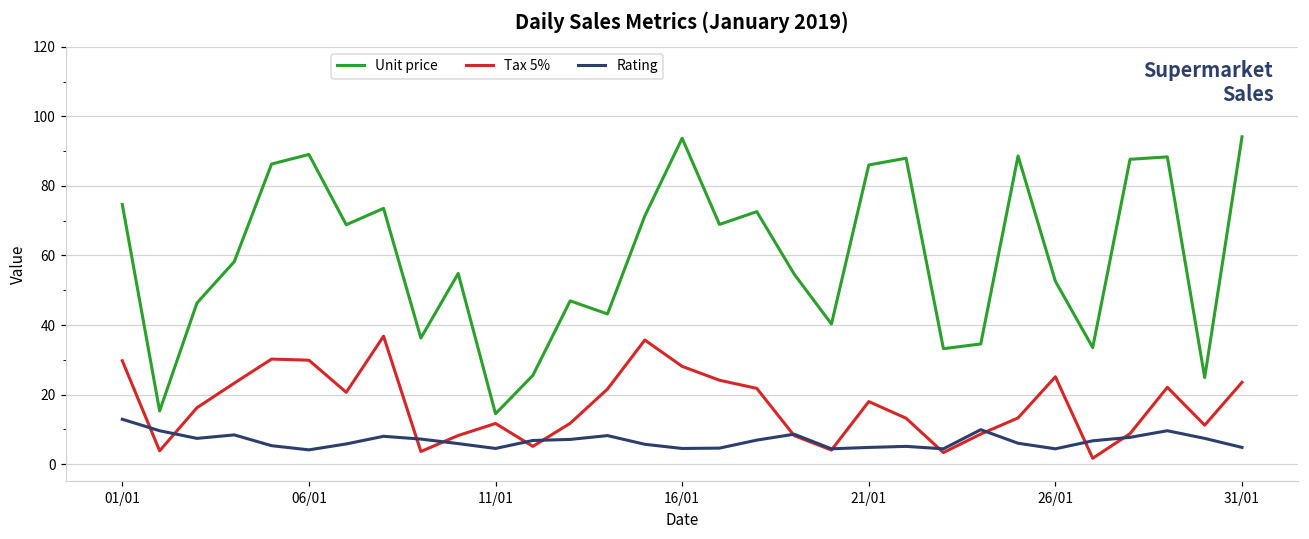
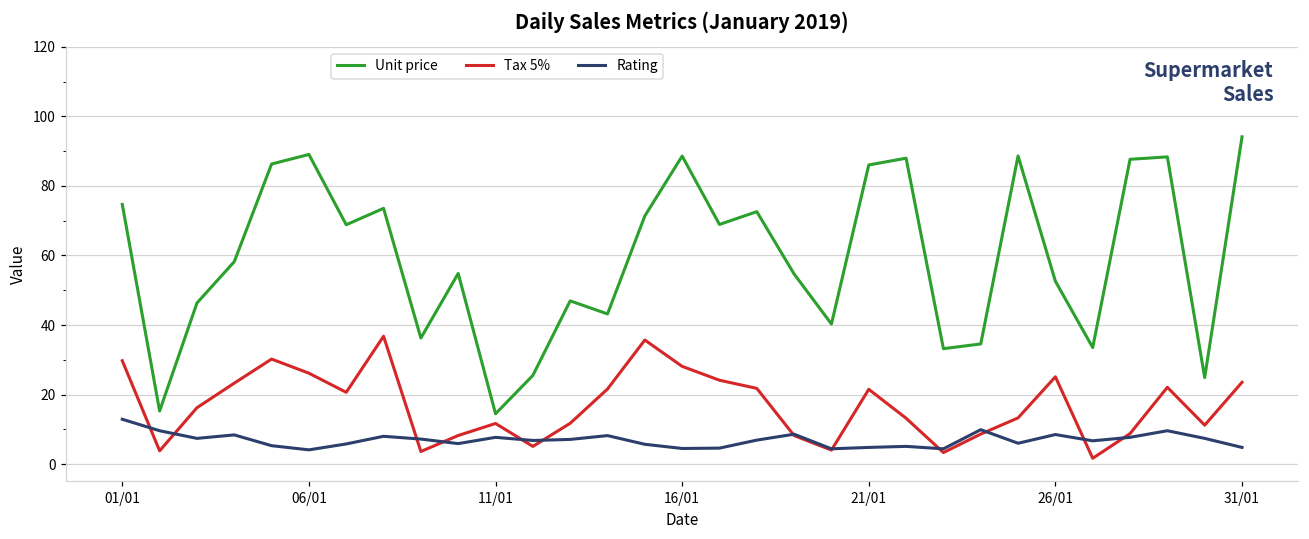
  {
    "Unit price": {
      "01/01": 75,
      "06/01": 89,
      "11/01": 14,
-     "16/01": 94,
+     "16/01": 89,
      "21/01": 86,
      "26/01": 53,
      "31/01": 94
    },
    "Tax 5%": {
      "01/01": 30,
-     "06/01": 30,
+     "06/01": 26,
      "11/01": 12,
      "16/01": 28,
-     "21/01": 18,
+     "21/01": 22,
      "26/01": 25,
      "31/01": 24
    },
    "Rating": {
      "01/01": 13,
      "06/01": 4,
-     "11/01": 5,
+     "11/01": 8,
      "16/01": 5,
      "21/01": 5,
-     "26/01": 4,
+     "26/01": 9,
      "31/01": 5
    }
  }
